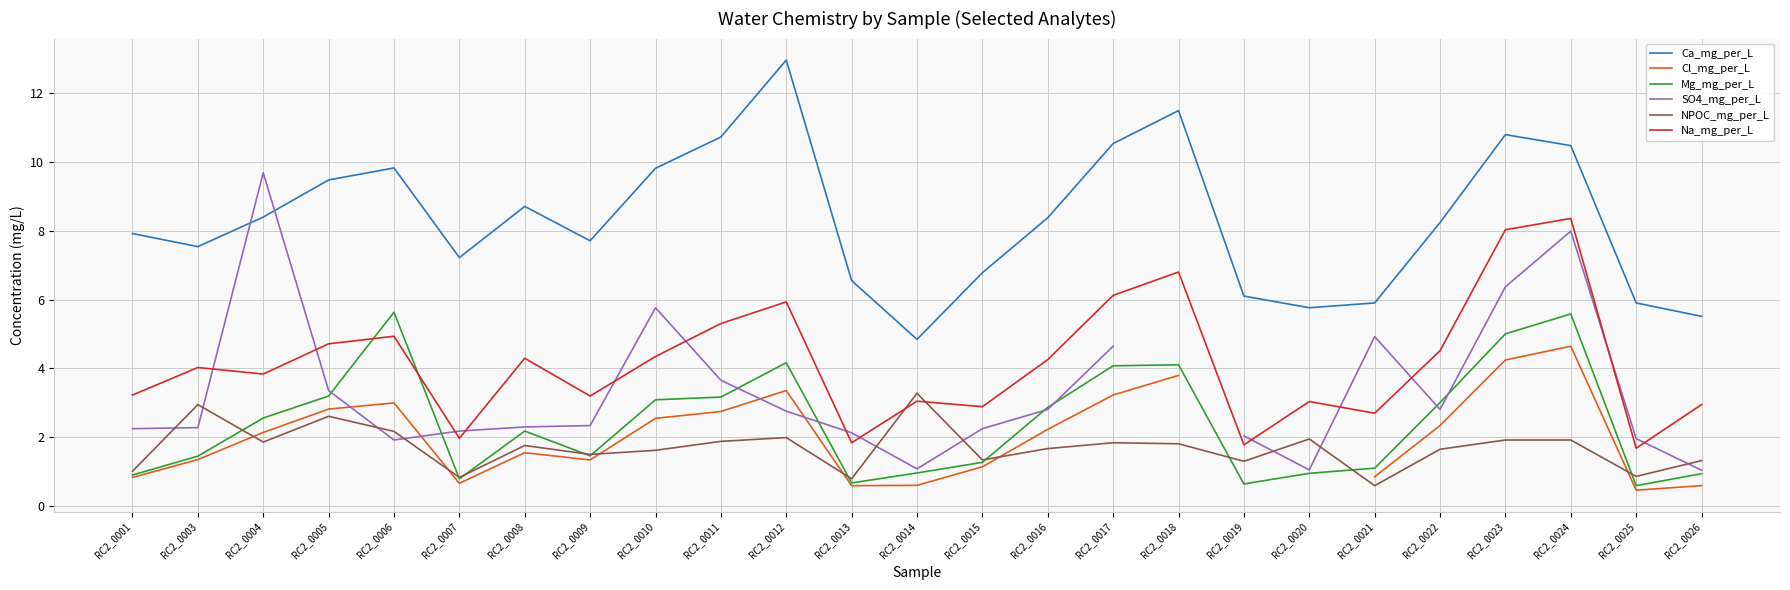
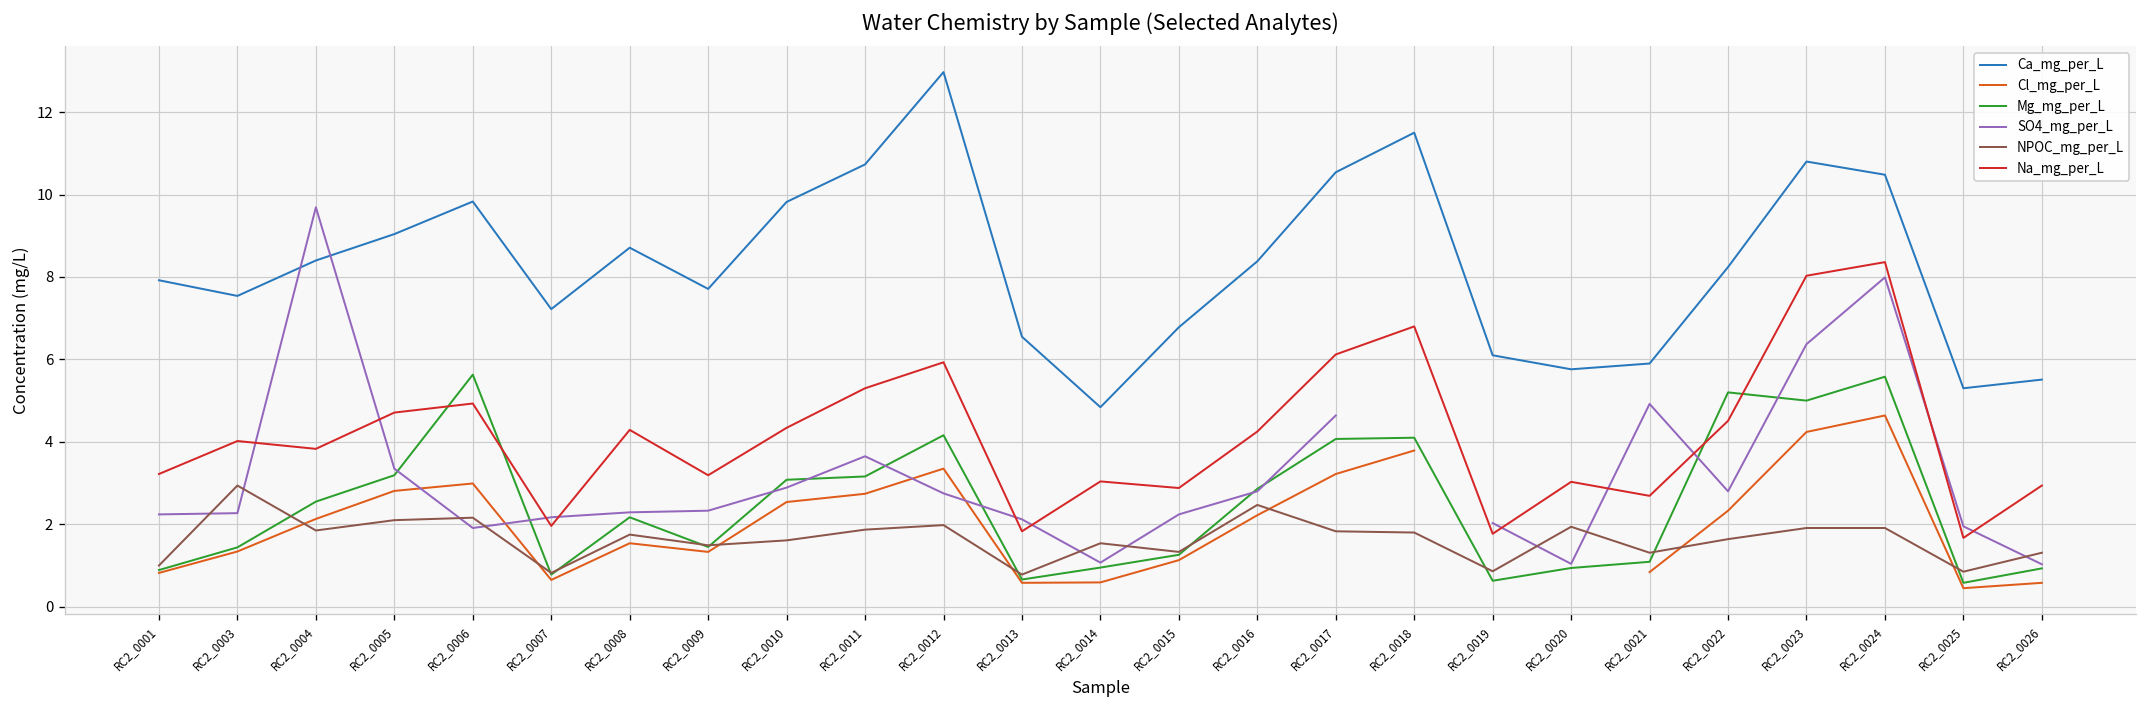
  {
    "Ca_mg_per_L": {
      "RC2_0001": 7.9,
      "RC2_0003": 7.5,
      "RC2_0004": 8.4,
-     "RC2_0005": 9.5,
+     "RC2_0005": 9.0,
      "RC2_0006": 9.8,
      "RC2_0007": 7.2,
      "RC2_0008": 8.7,
      "RC2_0009": 7.7,
      "RC2_0010": 9.8,
      "RC2_0011": 10.7,
      "RC2_0012": 13.0,
      "RC2_0013": 6.6,
      "RC2_0014": 4.8,
      "RC2_0015": 6.8,
      "RC2_0016": 8.4,
      "RC2_0017": 10.5,
      "RC2_0018": 11.5,
      "RC2_0019": 6.1,
      "RC2_0020": 5.8,
      "RC2_0021": 5.9,
      "RC2_0022": 8.2,
      "RC2_0023": 10.8,
      "RC2_0024": 10.5,
-     "RC2_0025": 5.9,
+     "RC2_0025": 5.3,
      "RC2_0026": 5.5
    },
    "Mg_mg_per_L": {
      "RC2_0003": 1.4,
      "RC2_0004": 2.6,
      "RC2_0005": 3.2,
      "RC2_0006": 5.6,
      "RC2_0008": 2.2,
      "RC2_0010": 3.1,
      "RC2_0011": 3.2,
      "RC2_0012": 4.2,
      "RC2_0013": 0.7,
      "RC2_0014": 1.0,
      "RC2_0017": 4.1,
      "RC2_0018": 4.1,
      "RC2_0019": 0.6,
      "RC2_0020": 0.9,
      "RC2_0021": 1.1,
-     "RC2_0022": 3.0,
+     "RC2_0022": 5.2,
      "RC2_0023": 5.0,
      "RC2_0024": 5.6,
      "RC2_0025": 0.6,
      "RC2_0026": 0.9
    },
    "SO4_mg_per_L": {
      "RC2_0001": 2.2,
      "RC2_0003": 2.3,
      "RC2_0004": 9.7,
      "RC2_0005": 3.4,
      "RC2_0006": 1.9,
      "RC2_0007": 2.2,
      "RC2_0008": 2.3,
      "RC2_0009": 2.3,
-     "RC2_0010": 5.8,
+     "RC2_0010": 2.9,
      "RC2_0011": 3.7,
      "RC2_0012": 2.8,
      "RC2_0013": 2.1,
      "RC2_0014": 1.1,
      "RC2_0015": 2.2,
      "RC2_0017": 4.6,
      "RC2_0019": 2.0,
      "RC2_0020": 1.0,
      "RC2_0021": 4.9,
      "RC2_0022": 2.8,
      "RC2_0023": 6.4,
      "RC2_0024": 8.0,
      "RC2_0025": 2.0,
      "RC2_0026": 1.0
    },
    "NPOC_mg_per_L": {
      "RC2_0001": 1.0,
      "RC2_0003": 2.9,
      "RC2_0004": 1.9,
-     "RC2_0005": 2.6,
+     "RC2_0005": 2.1,
      "RC2_0006": 2.2,
      "RC2_0008": 1.8,
      "RC2_0010": 1.6,
      "RC2_0011": 1.9,
      "RC2_0012": 2.0,
      "RC2_0013": 0.8,
-     "RC2_0014": 3.3,
-     "RC2_0016": 1.7,
+     "RC2_0014": 1.5,
+     "RC2_0016": 2.5,
      "RC2_0017": 1.8,
      "RC2_0018": 1.8,
-     "RC2_0019": 1.3,
+     "RC2_0019": 0.9,
      "RC2_0020": 1.9,
-     "RC2_0021": 0.6,
+     "RC2_0021": 1.3,
      "RC2_0022": 1.6,
      "RC2_0023": 1.9,
      "RC2_0024": 1.9,
      "RC2_0025": 0.9,
      "RC2_0026": 1.3
    }
  }
